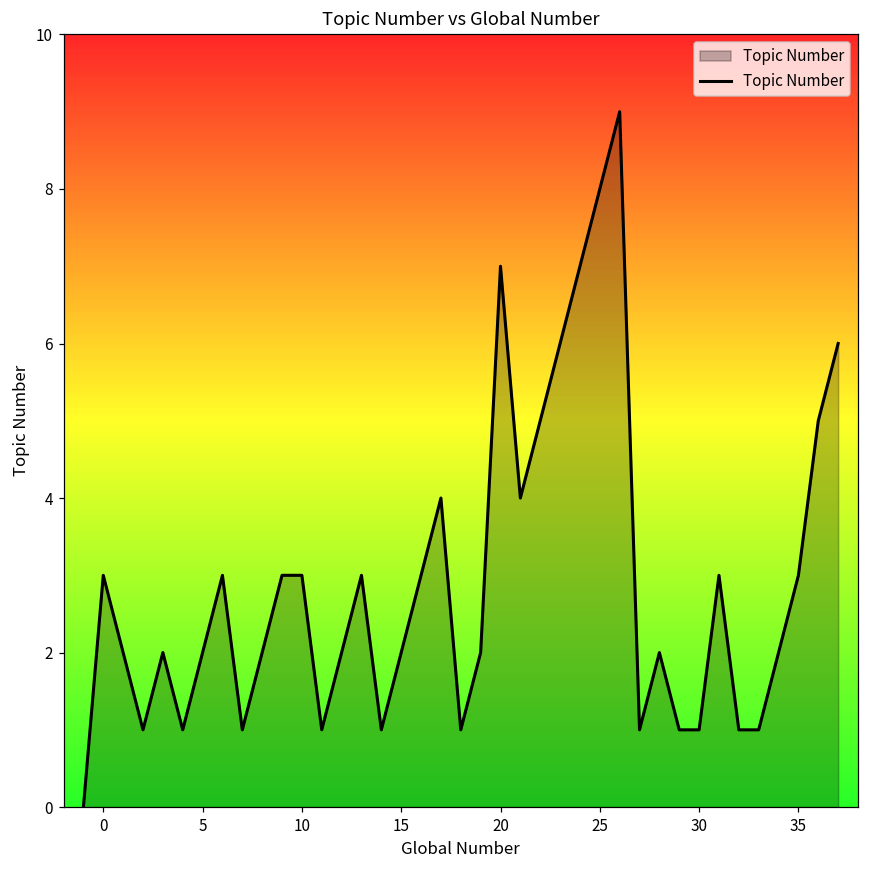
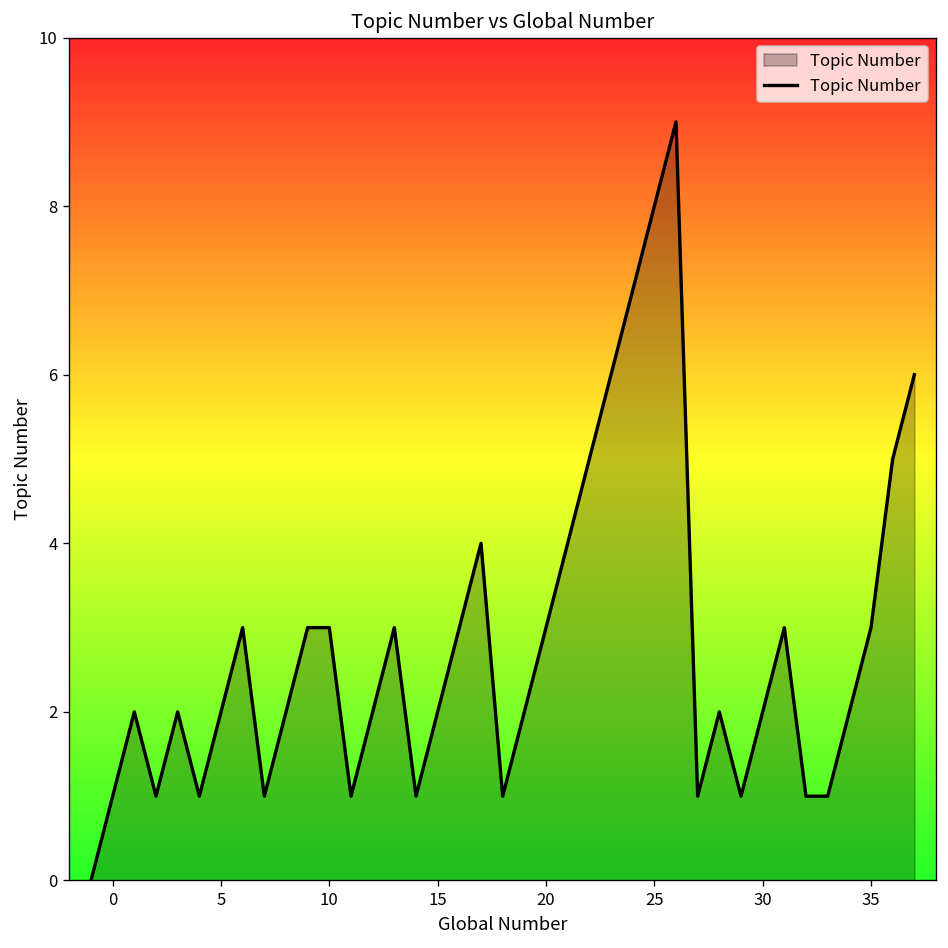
  {
-   "0": 3,
+   "0": 1,
    "5": 2,
    "10": 3,
    "15": 2,
-   "20": 7,
+   "20": 3,
    "25": 8,
-   "30": 1,
+   "30": 2,
    "35": 3
  }
